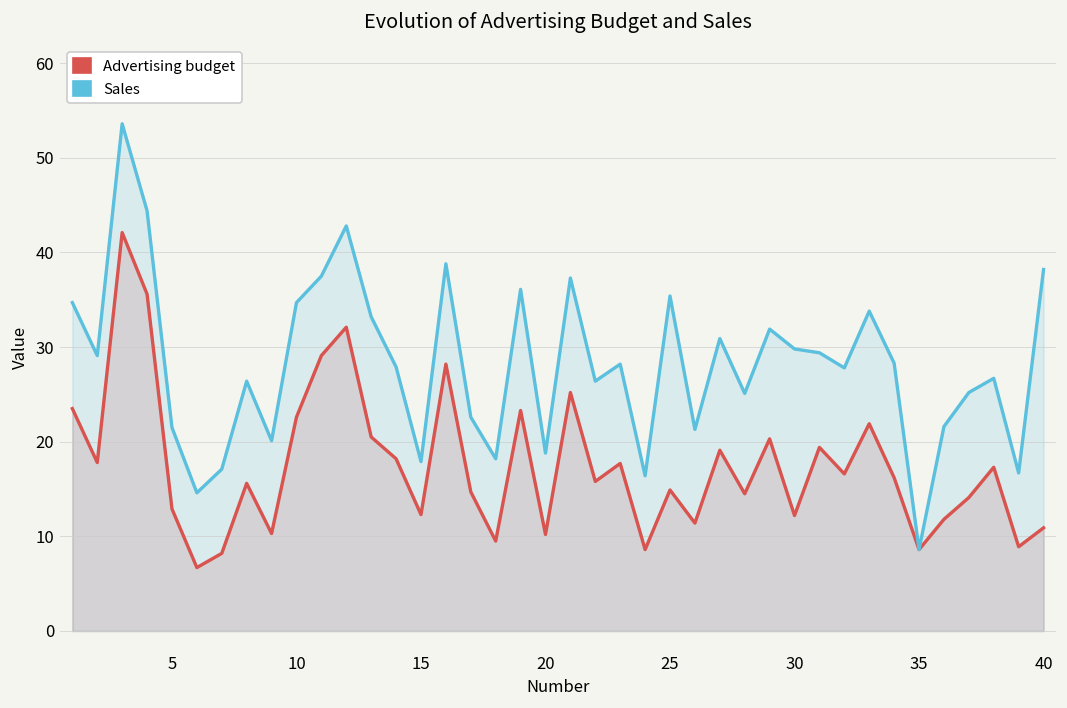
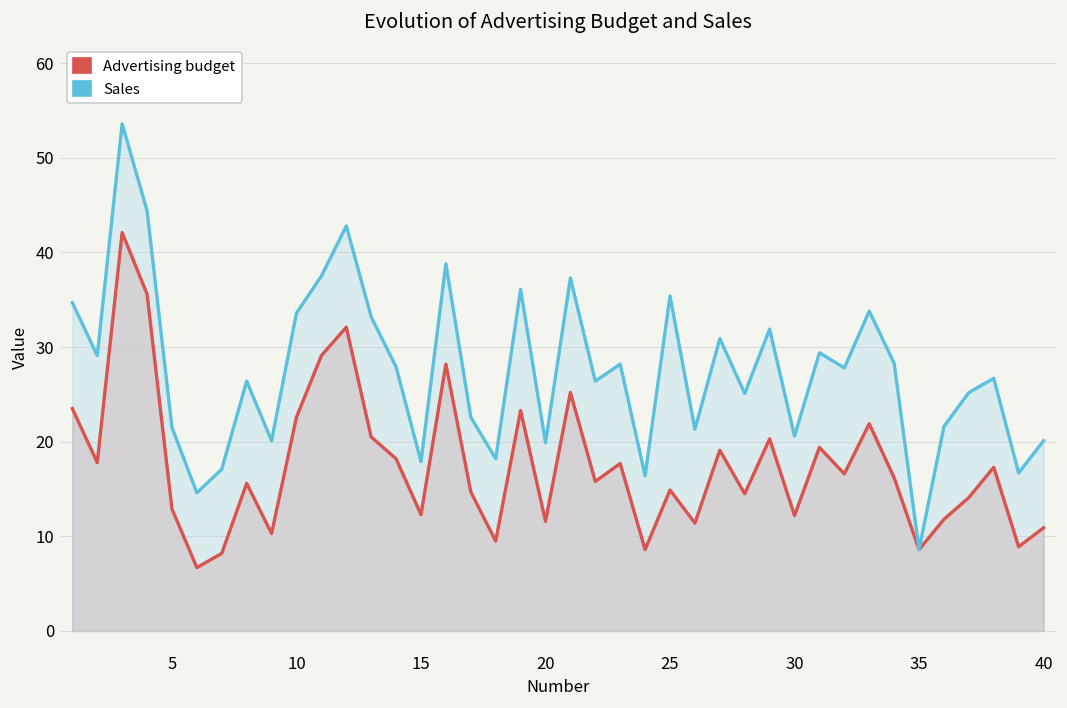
  {
    "Advertising budget": {
      "5": 13,
      "10": 23,
      "15": 12,
-     "20": 10,
+     "20": 12,
      "25": 15,
      "30": 12,
      "40": 11
    },
    "Sales": {
      "5": 22,
-     "10": 35,
+     "10": 34,
      "15": 18,
-     "20": 19,
+     "20": 20,
      "25": 35,
-     "30": 30,
-     "40": 38
+     "30": 21,
+     "40": 20
    }
  }
